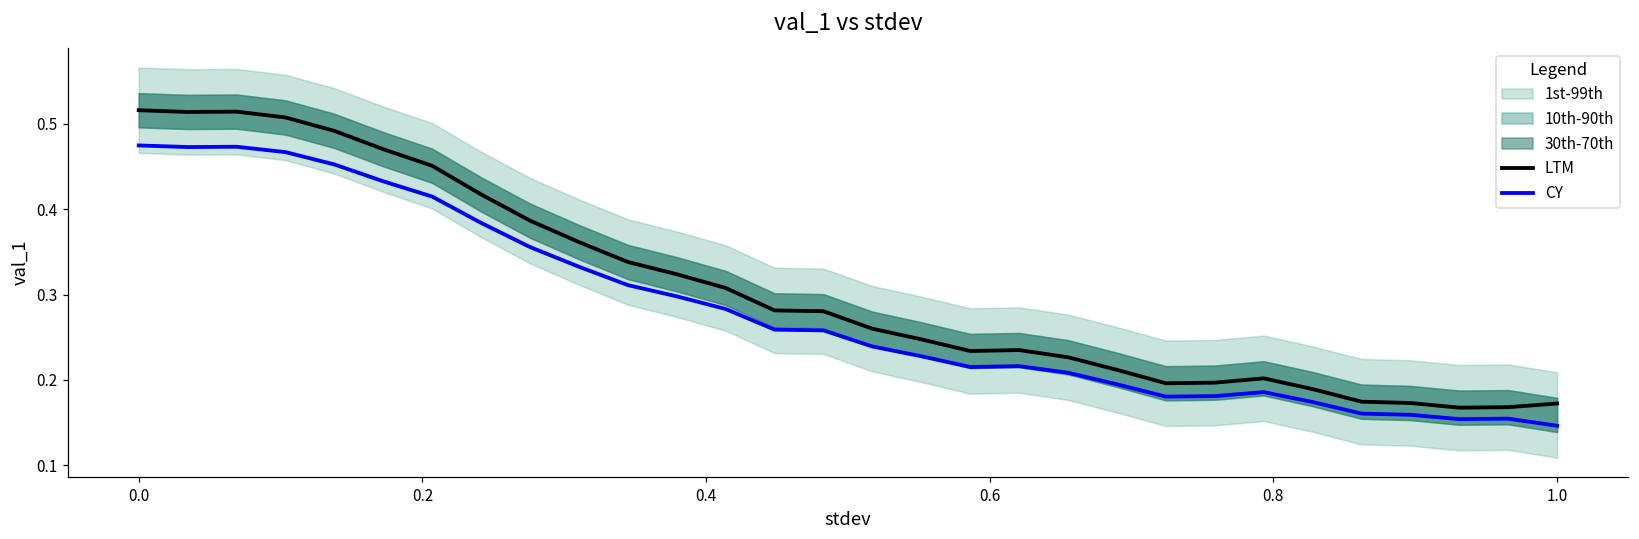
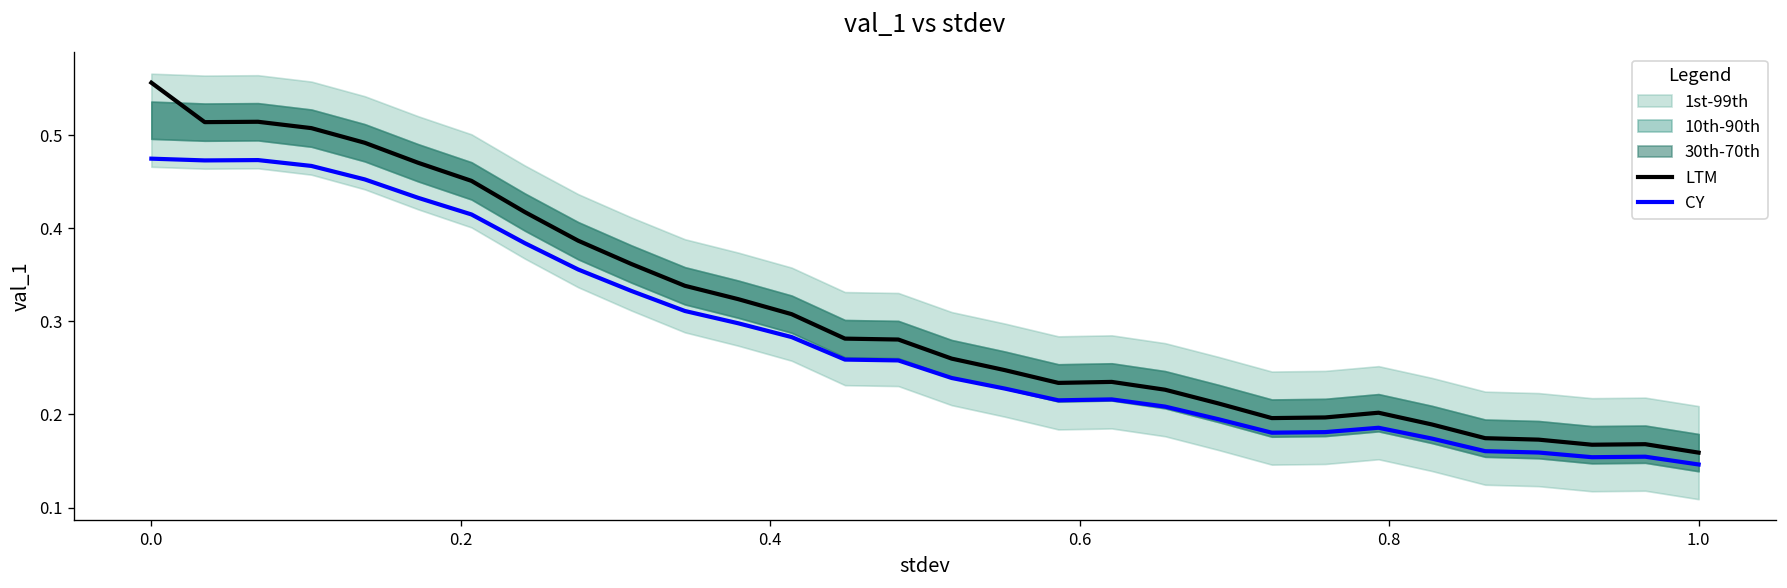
  {
    "LTM": {
-     "0.0": 0.52,
-     "1.0": 0.17
+     "0.0": 0.56,
+     "1.0": 0.16
    },
    "CY": {
      "0.0": 0.47,
      "1.0": 0.15
    }
  }
